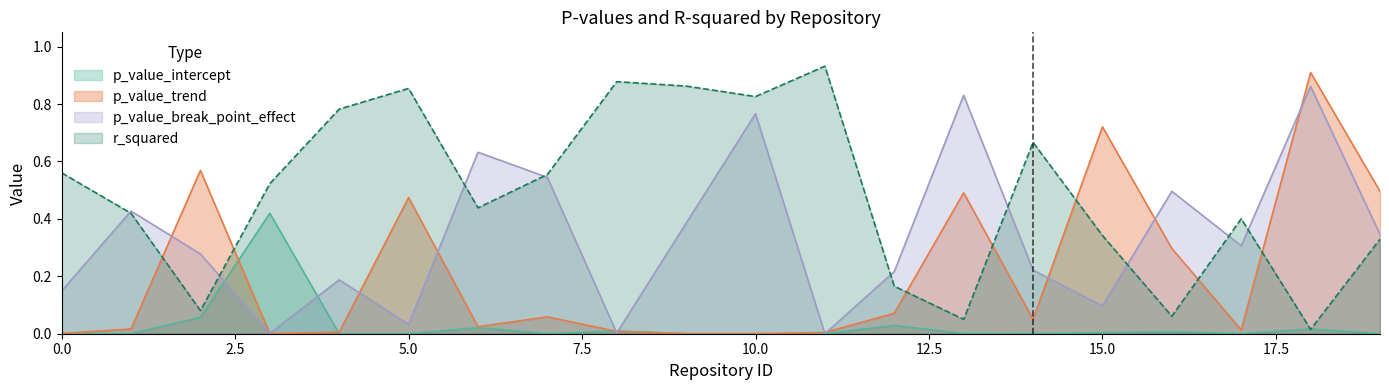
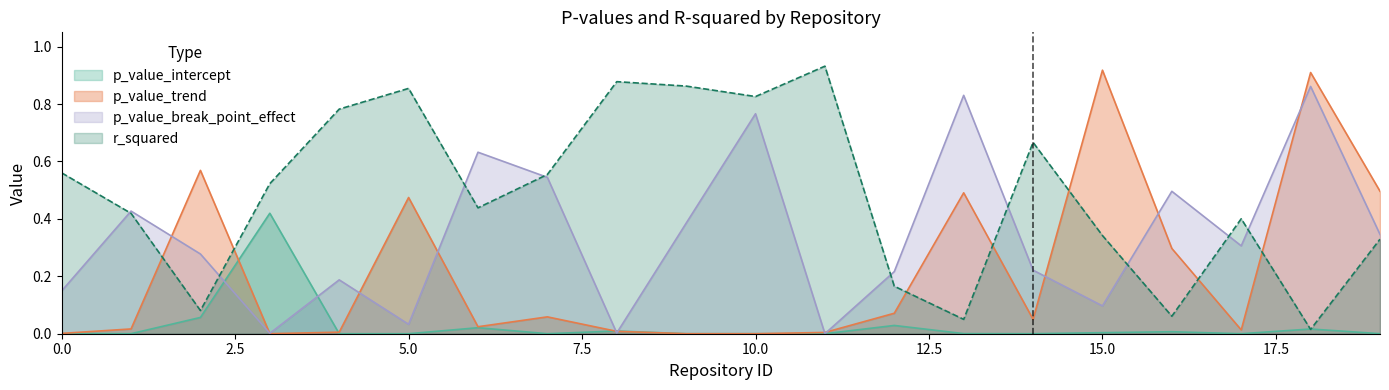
  {
    "p_value_trend": {
      "5.0": 0.47,
-     "15.0": 0.72
+     "15.0": 0.92
    }
  }
